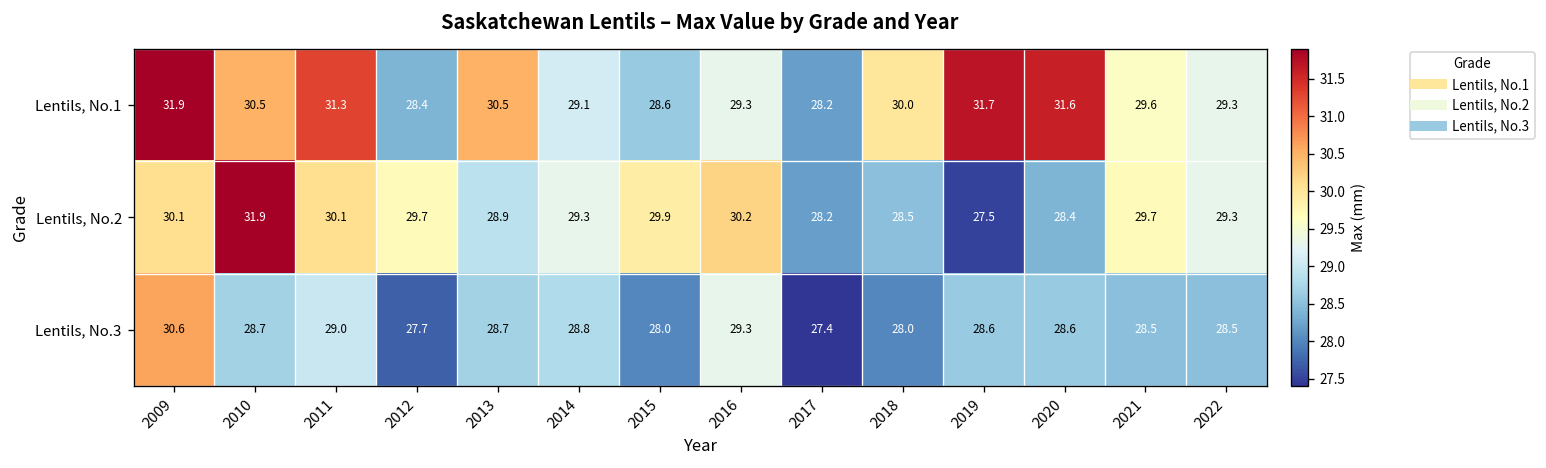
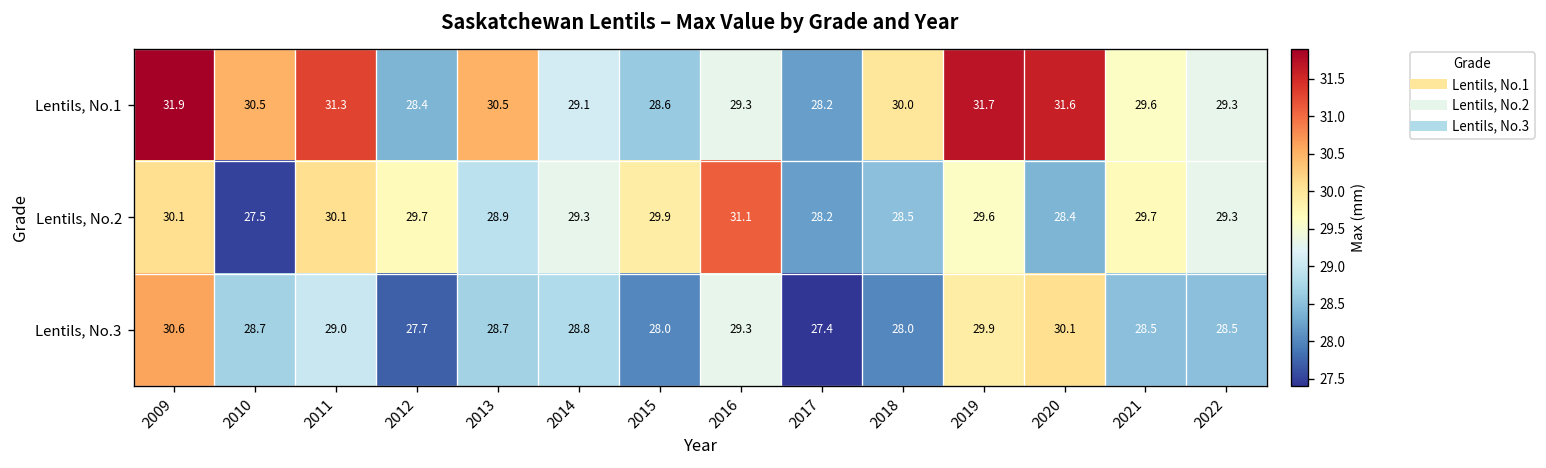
  {
    "Lentils, No.1": {
      "2009": 31.9,
      "2010": 30.5,
      "2011": 31.3,
      "2012": 28.4,
      "2013": 30.5,
      "2014": 29.1,
      "2015": 28.6,
      "2016": 29.3,
      "2017": 28.2,
      "2018": 30.0,
      "2019": 31.7,
      "2020": 31.6,
      "2021": 29.6,
      "2022": 29.3
    },
    "Lentils, No.2": {
      "2009": 30.1,
-     "2010": 31.9,
+     "2010": 27.5,
      "2011": 30.1,
      "2012": 29.7,
      "2013": 28.9,
      "2014": 29.3,
      "2015": 29.9,
-     "2016": 30.2,
+     "2016": 31.1,
      "2017": 28.2,
      "2018": 28.5,
-     "2019": 27.5,
+     "2019": 29.6,
      "2020": 28.4,
      "2021": 29.7,
      "2022": 29.3
    },
    "Lentils, No.3": {
      "2009": 30.6,
      "2010": 28.7,
      "2011": 29.0,
      "2012": 27.7,
      "2013": 28.7,
      "2014": 28.8,
      "2015": 28.0,
      "2016": 29.3,
      "2017": 27.4,
      "2018": 28.0,
-     "2019": 28.6,
-     "2020": 28.6,
+     "2019": 29.9,
+     "2020": 30.1,
      "2021": 28.5,
      "2022": 28.5
    }
  }
